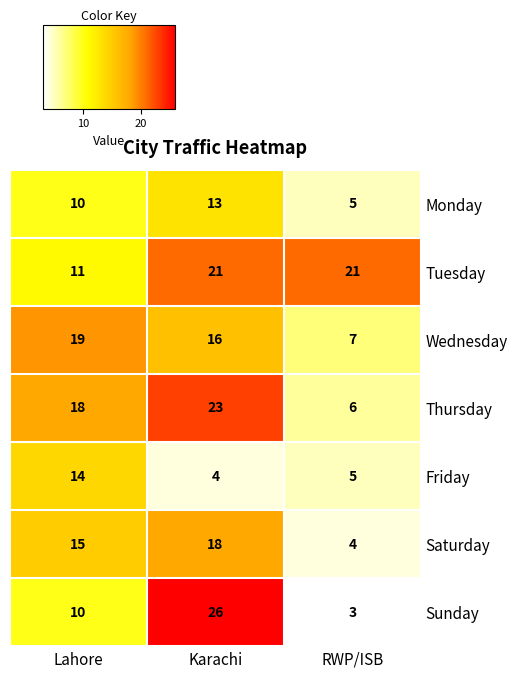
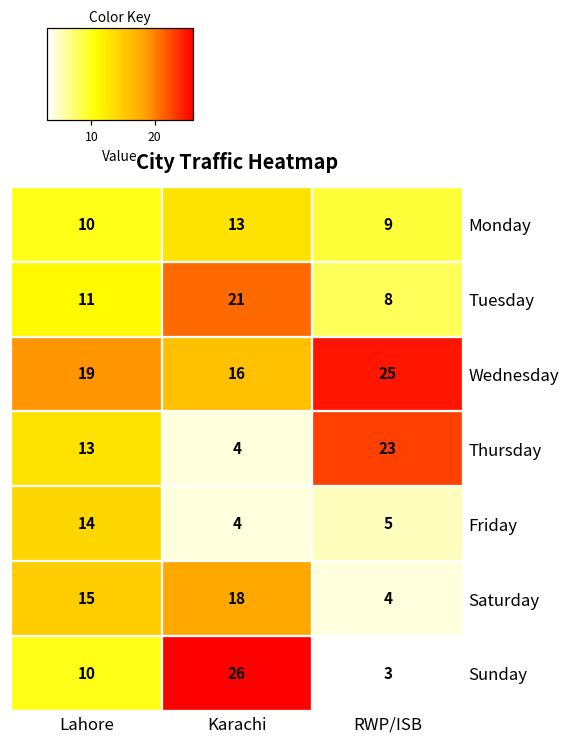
  {
    "Monday": {
      "Lahore": 10,
      "Karachi": 13,
-     "RWP/ISB": 5
+     "RWP/ISB": 9
    },
    "Tuesday": {
      "Lahore": 11,
      "Karachi": 21,
-     "RWP/ISB": 21
+     "RWP/ISB": 8
    },
    "Wednesday": {
      "Lahore": 19,
      "Karachi": 16,
-     "RWP/ISB": 7
+     "RWP/ISB": 25
    },
    "Thursday": {
-     "Lahore": 18,
-     "Karachi": 23,
-     "RWP/ISB": 6
+     "Lahore": 13,
+     "Karachi": 4,
+     "RWP/ISB": 23
    },
    "Friday": {
      "Lahore": 14,
      "Karachi": 4,
      "RWP/ISB": 5
    },
    "Saturday": {
      "Lahore": 15,
      "Karachi": 18,
      "RWP/ISB": 4
    },
    "Sunday": {
      "Lahore": 10,
      "Karachi": 26,
      "RWP/ISB": 3
    }
  }
